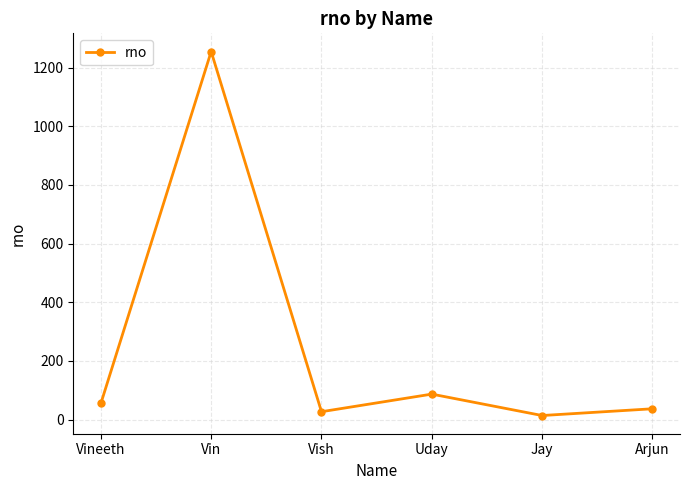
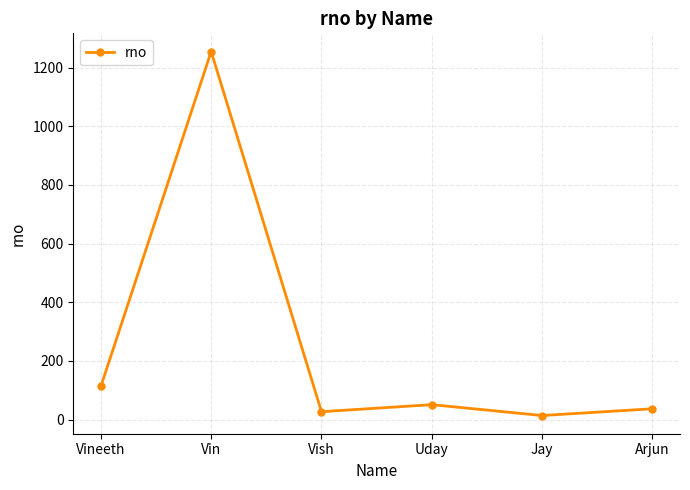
  {
-   "Vineeth": 60,
+   "Vineeth": 110,
    "Vin": 1260,
    "Vish": 30,
-   "Uday": 90,
+   "Uday": 50,
    "Jay": 10,
    "Arjun": 40
  }
